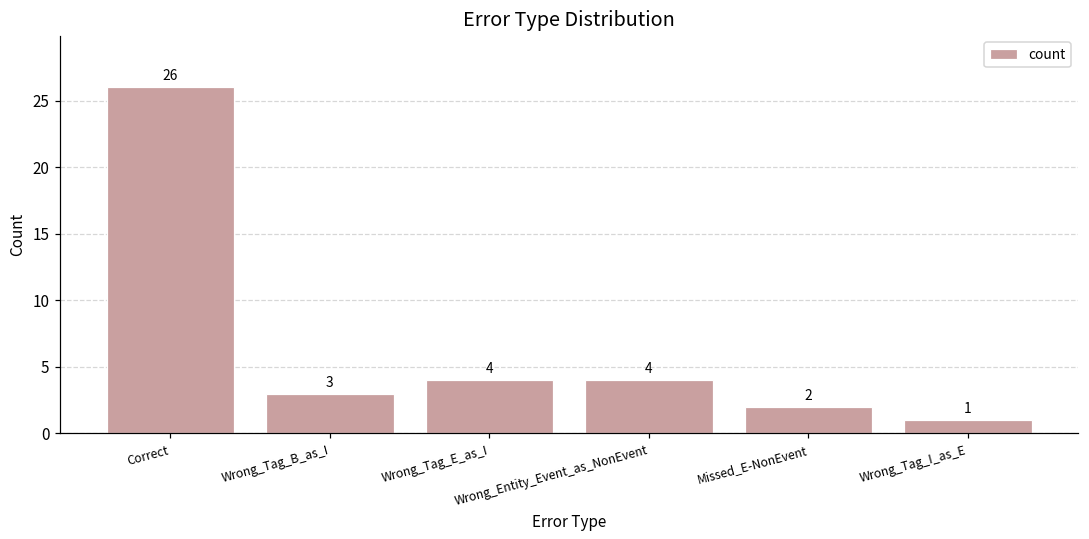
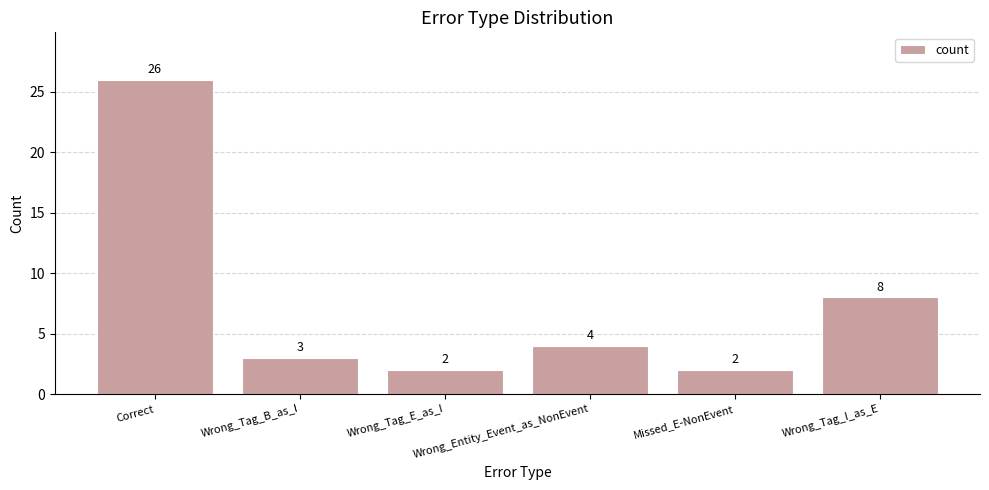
  {
    "Correct": 26,
    "Wrong_Tag_B_as_I": 3,
-   "Wrong_Tag_E_as_I": 4,
+   "Wrong_Tag_E_as_I": 2,
    "Wrong_Entity_Event_as_NonEvent": 4,
    "Missed_E-NonEvent": 2,
-   "Wrong_Tag_I_as_E": 1
+   "Wrong_Tag_I_as_E": 8
  }
